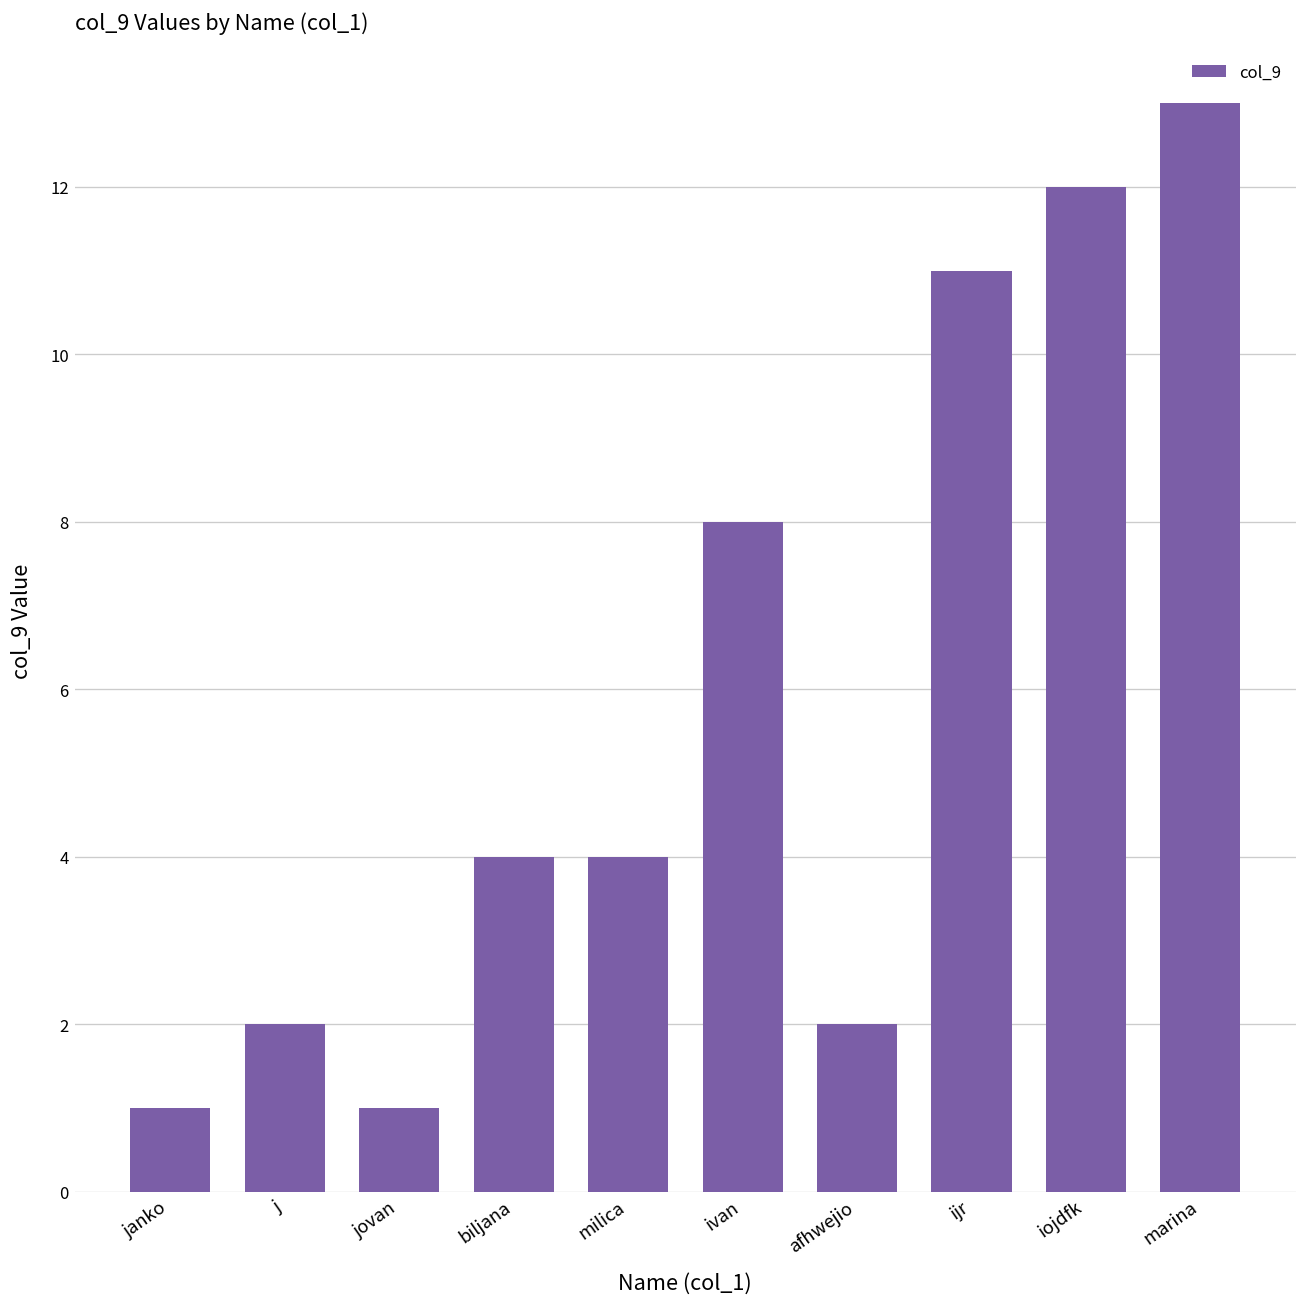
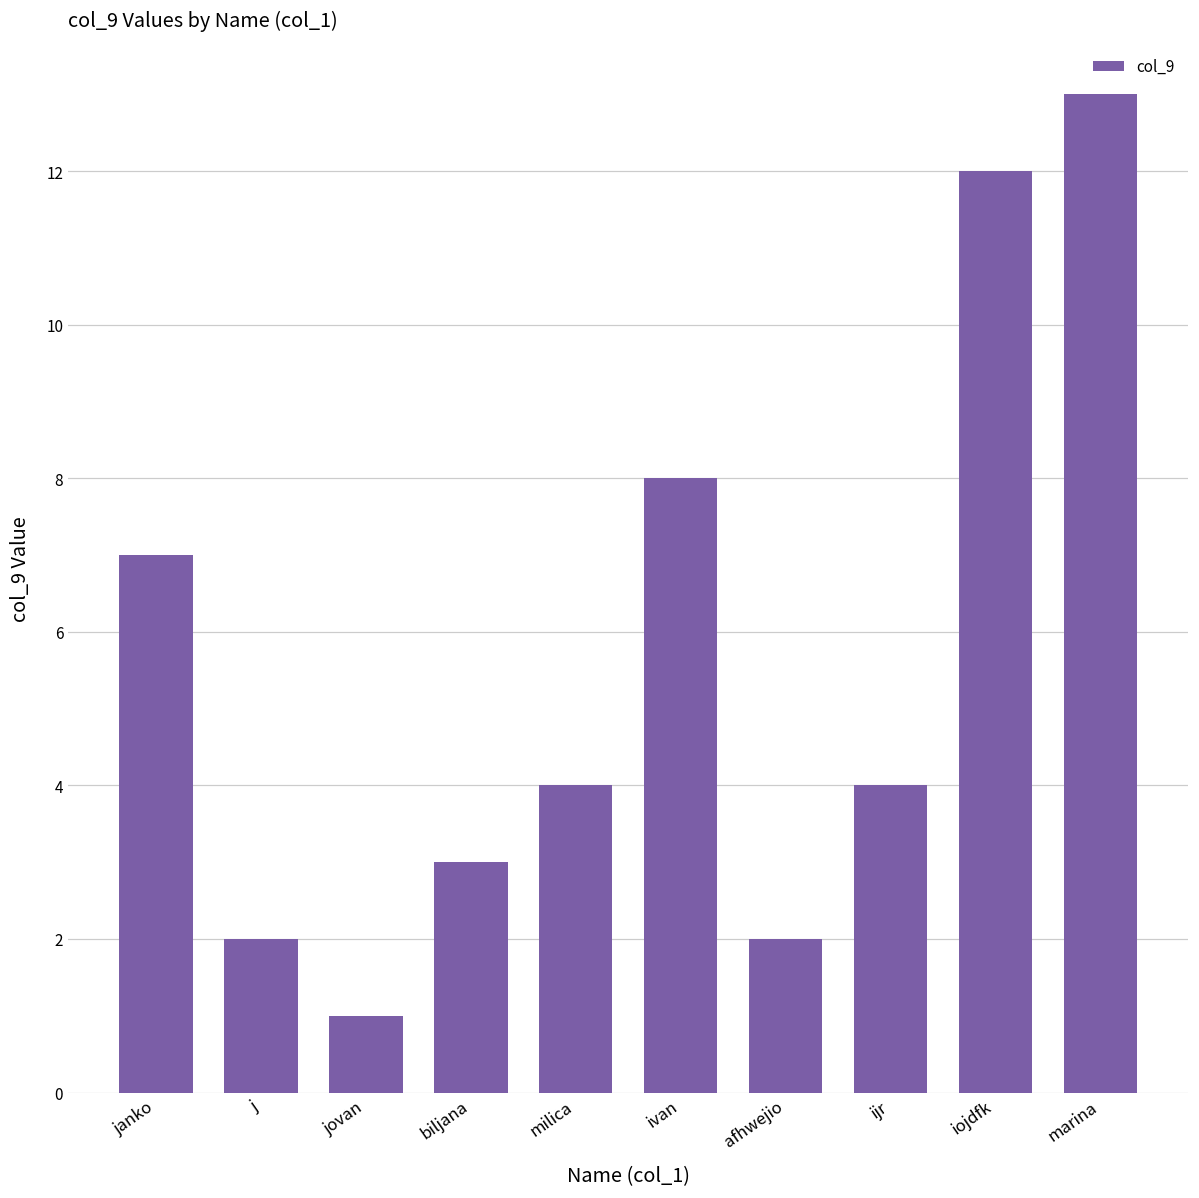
  {
-   "janko": 1,
+   "janko": 7,
    "j": 2,
    "jovan": 1,
-   "biljana": 4,
+   "biljana": 3,
    "milica": 4,
    "ivan": 8,
    "afhwejio": 2,
-   "ijr": 11,
+   "ijr": 4,
    "iojdfk": 12,
    "marina": 13
  }
